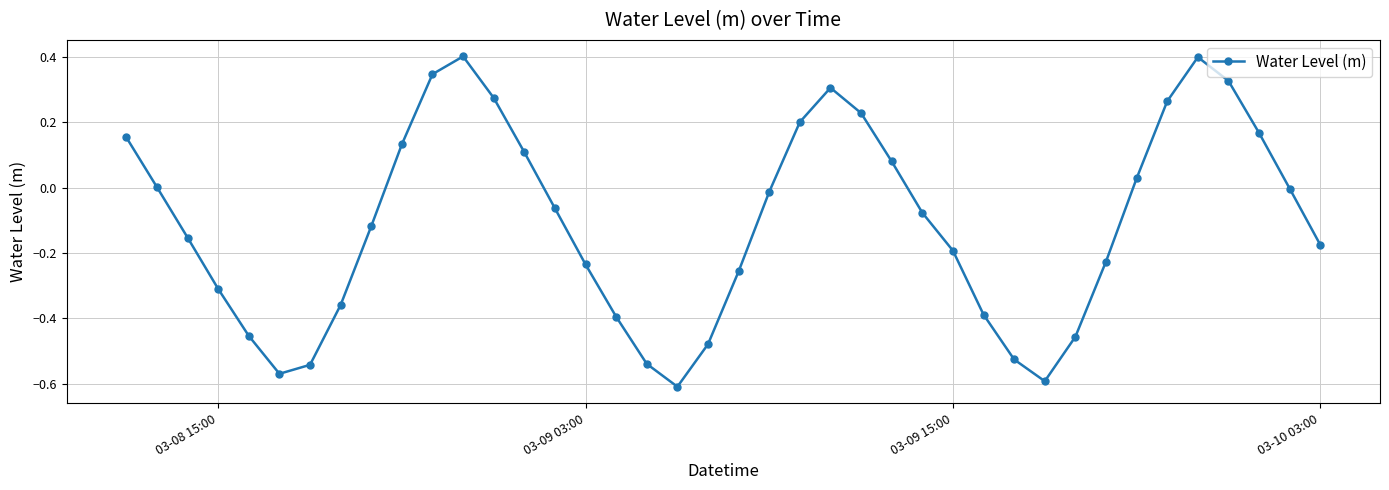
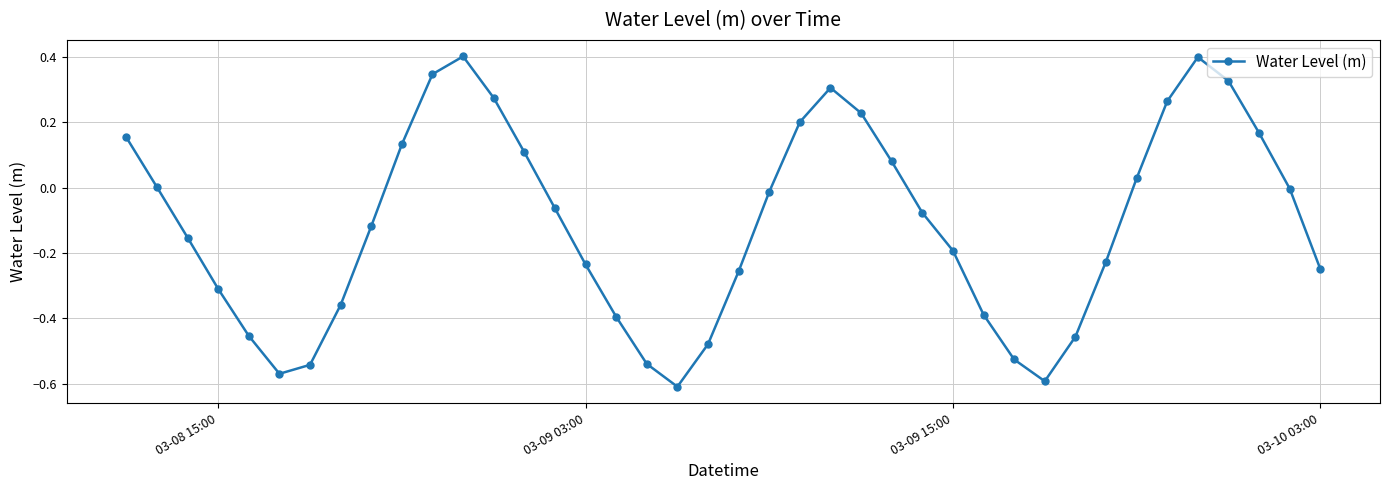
  {
    "03-08 15:00": -0.31,
    "03-09 03:00": -0.24,
    "03-09 15:00": -0.19,
-   "03-10 03:00": -0.18
+   "03-10 03:00": -0.25
  }
